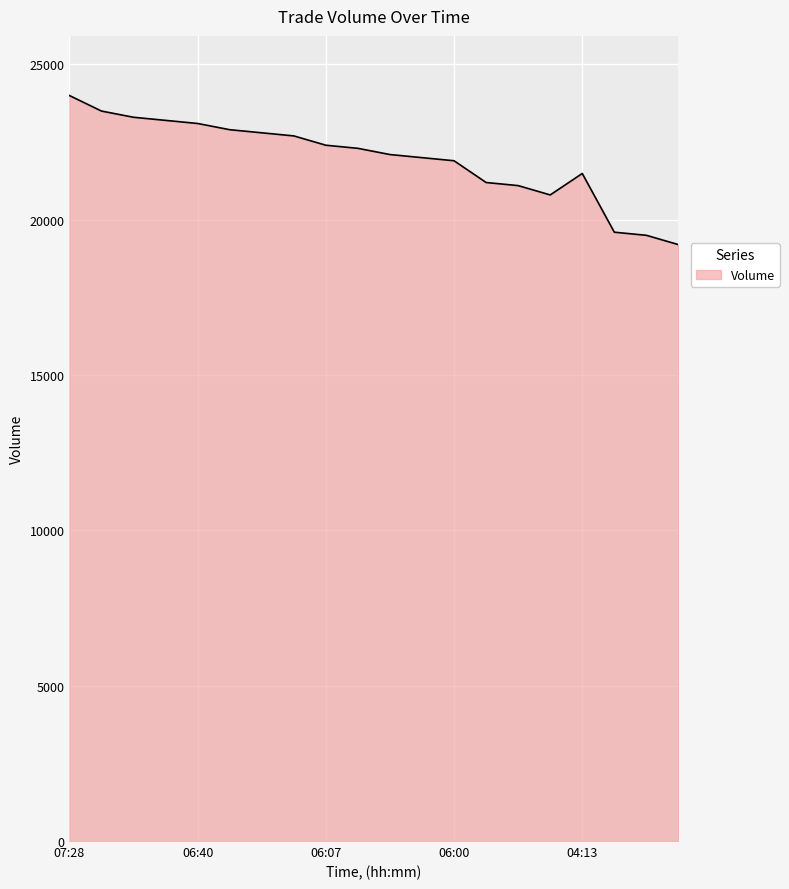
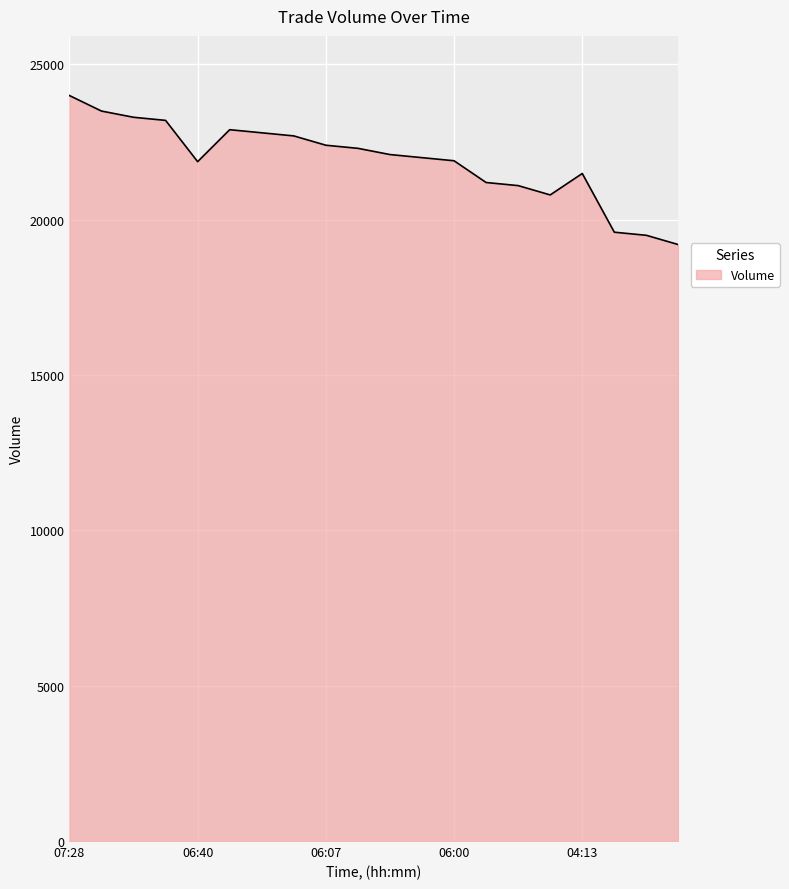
  {
    "07:28": 24000,
-   "06:40": 23100,
+   "06:40": 21900,
    "06:07": 22400,
    "04:13": 21500
  }
